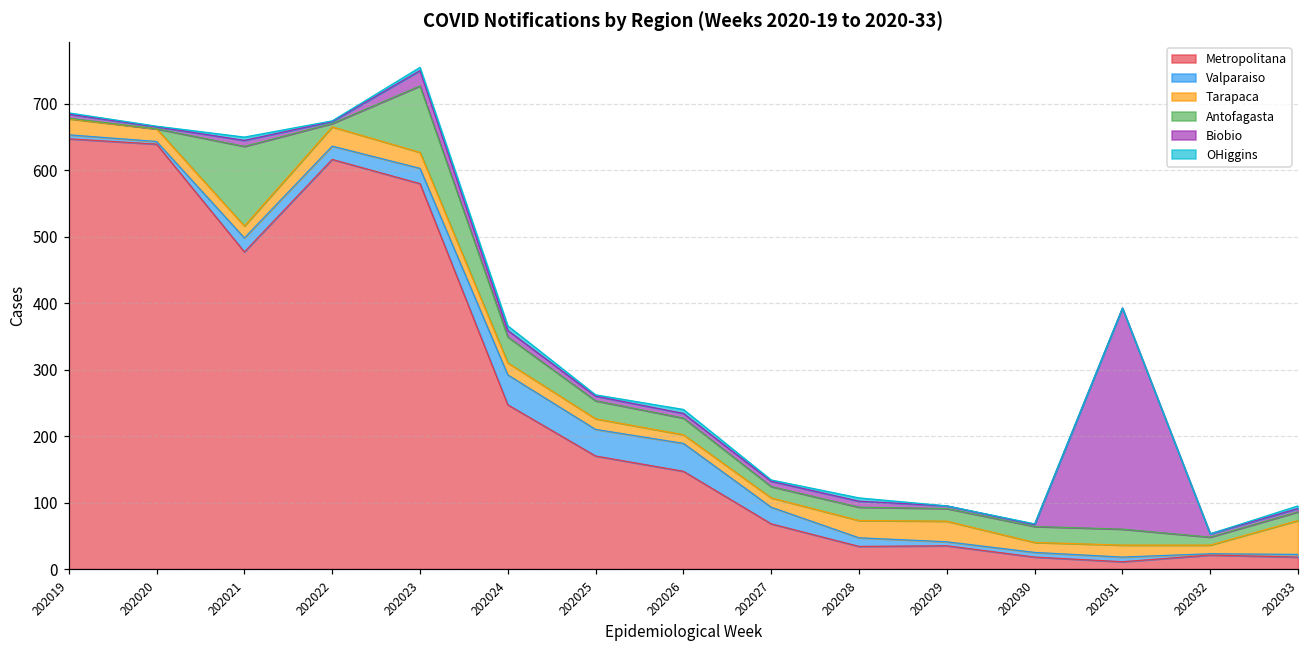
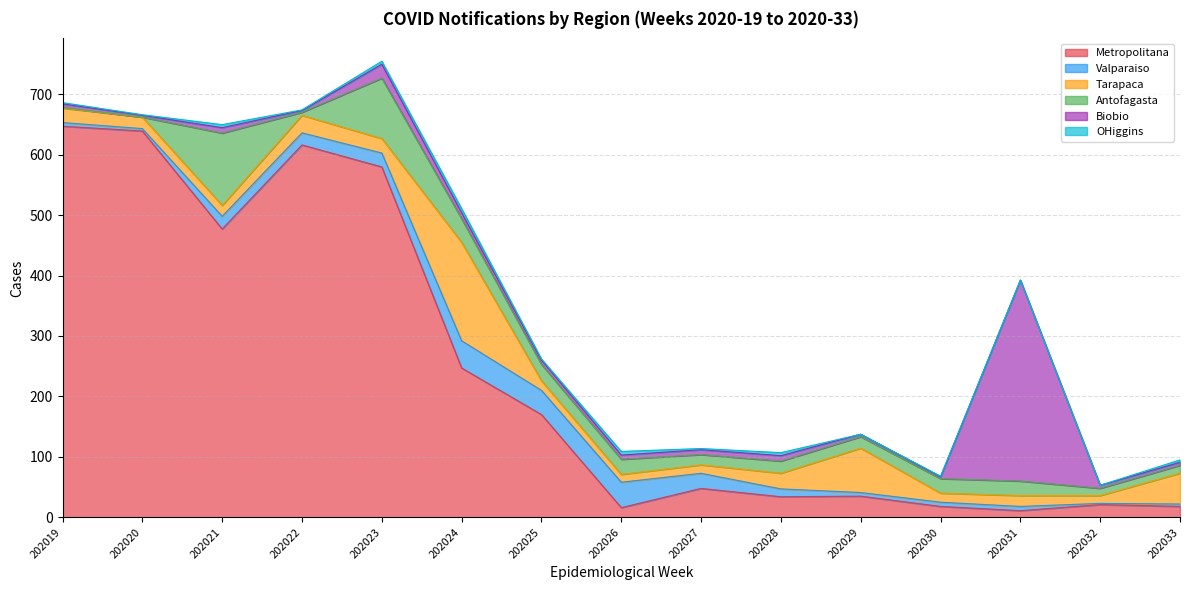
  {
    "Metropolitana": {
      "202019": 650,
      "202021": 480,
      "202022": 620,
      "202023": 580,
      "202024": 250,
      "202025": 170,
-     "202026": 150,
-     "202027": 70,
+     "202026": 20,
+     "202027": 50,
      "202028": 30,
      "202029": 40,
      "202030": 20,
      "202031": 10
    },
    "Tarapaca": {
      "202021": 20,
      "202022": 30,
      "202023": 20,
-     "202024": 20,
+     "202024": 160,
      "202025": 20,
      "202026": 10,
      "202027": 10,
      "202028": 30,
-     "202029": 30,
+     "202029": 70,
      "202030": 20,
      "202031": 20,
      "202032": 10,
      "202033": 50
    },
    "Antofagasta": {
      "202021": 120,
      "202023": 100,
      "202024": 40,
      "202025": 30,
      "202026": 30,
      "202027": 20,
      "202028": 20,
      "202031": 20,
      "202032": 10,
      "202033": 10
    },
    "Biobio": {
      "202021": 10,
      "202023": 20,
      "202024": 10,
      "202026": 10,
      "202028": 10
    }
  }
